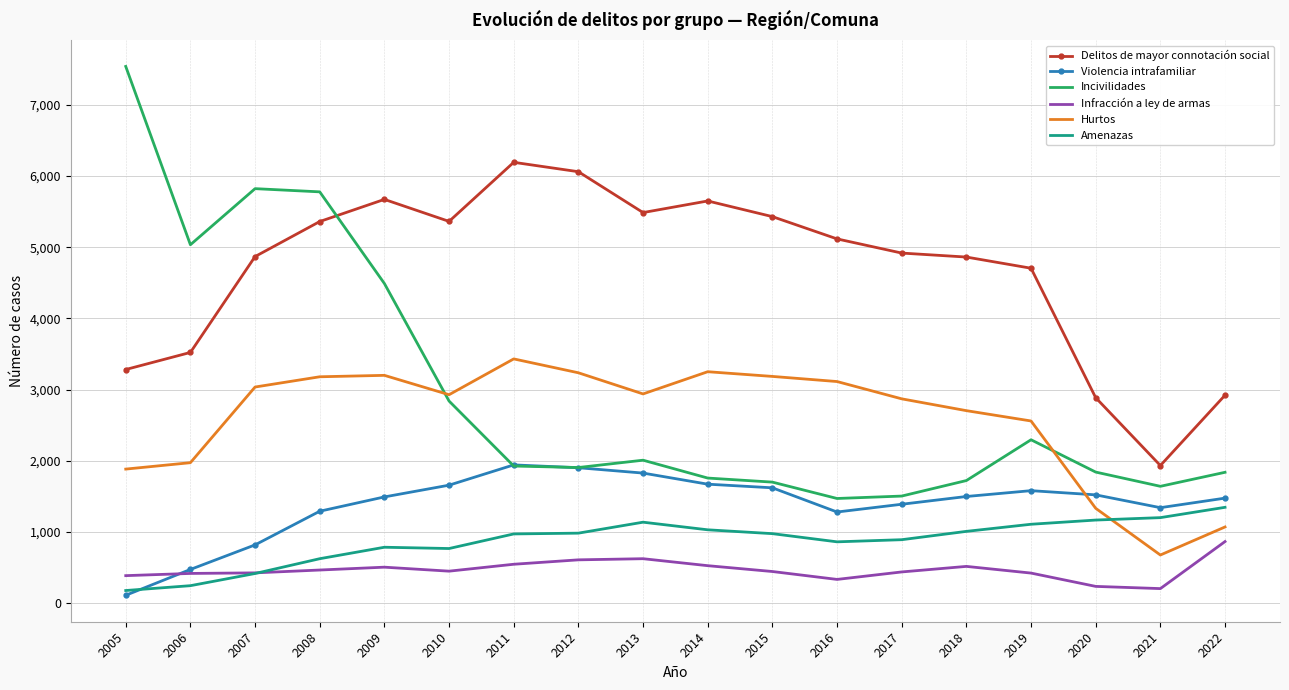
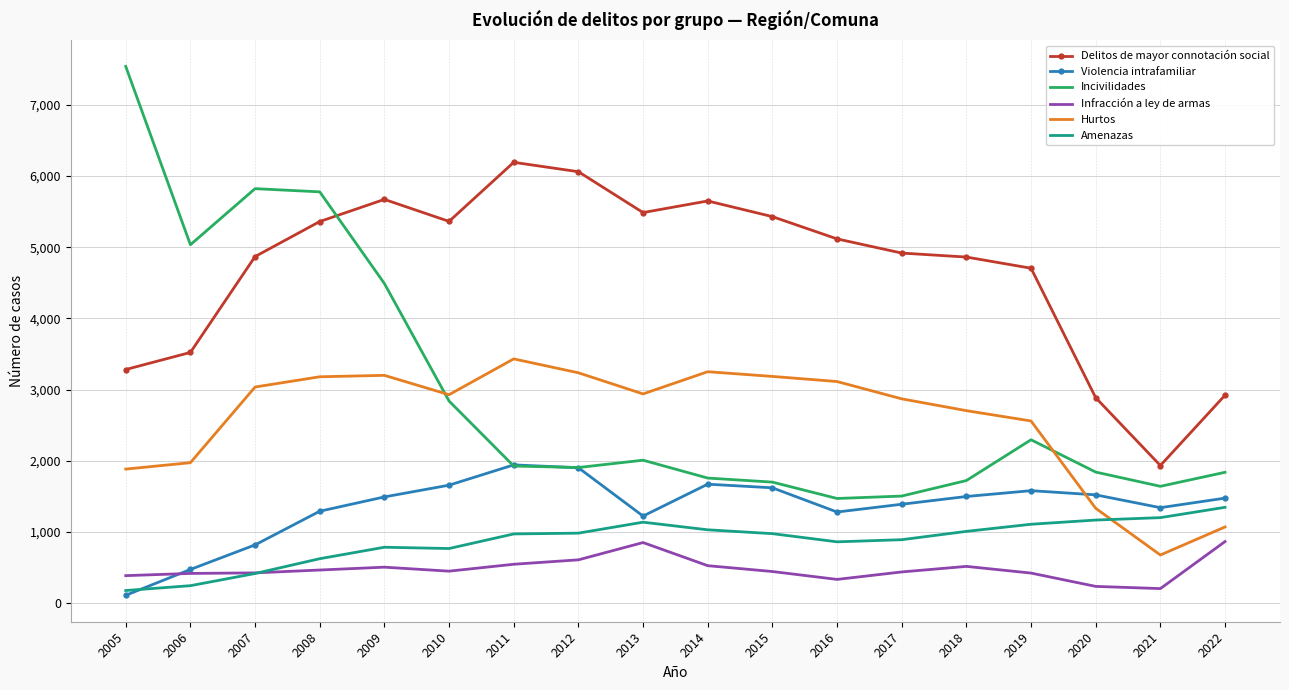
  {
    "Delitos de mayor connotación social": {
      "2005": "3,300",
      "2006": "3,500",
      "2007": "4,900",
      "2008": "5,400",
      "2009": "5,700",
      "2010": "5,400",
      "2011": "6,200",
      "2012": "6,100",
      "2013": "5,500",
      "2014": "5,700",
      "2015": "5,400",
      "2016": "5,100",
      "2017": "4,900",
      "2018": "4,900",
      "2019": "4,700",
      "2020": "2,900",
      "2021": "1,900",
      "2022": "2,900"
    },
    "Violencia intrafamiliar": {
      "2005": "100",
      "2006": "500",
      "2007": "800",
      "2008": "1,300",
      "2009": "1,500",
      "2010": "1,700",
-     "2013": "1,800",
+     "2013": "1,200",
      "2014": "1,700",
      "2015": "1,600",
      "2016": "1,300",
      "2017": "1,400",
      "2018": "1,500",
      "2019": "1,600",
      "2020": "1,500",
      "2021": "1,300",
      "2022": "1,500"
    },
    "Infracción a ley de armas": {
      "2005": "400",
      "2006": "400",
      "2008": "500",
      "2009": "500",
      "2010": "500",
      "2011": "500",
      "2012": "600",
-     "2013": "600",
+     "2013": "900",
      "2014": "500",
      "2015": "400",
      "2016": "300",
      "2017": "400",
      "2018": "500",
      "2019": "400",
      "2020": "200",
      "2021": "200",
      "2022": "900"
    },
    "Hurtos": {
      "2005": "1,900",
      "2006": "2,000",
      "2007": "3,000",
      "2008": "3,200",
      "2009": "3,200",
      "2010": "2,900",
      "2011": "3,400",
      "2012": "3,200",
      "2013": "2,900",
      "2014": "3,300",
      "2015": "3,200",
      "2016": "3,100",
      "2017": "2,900",
      "2018": "2,700",
      "2019": "2,600",
      "2020": "1,300",
      "2021": "700",
      "2022": "1,100"
    }
  }
